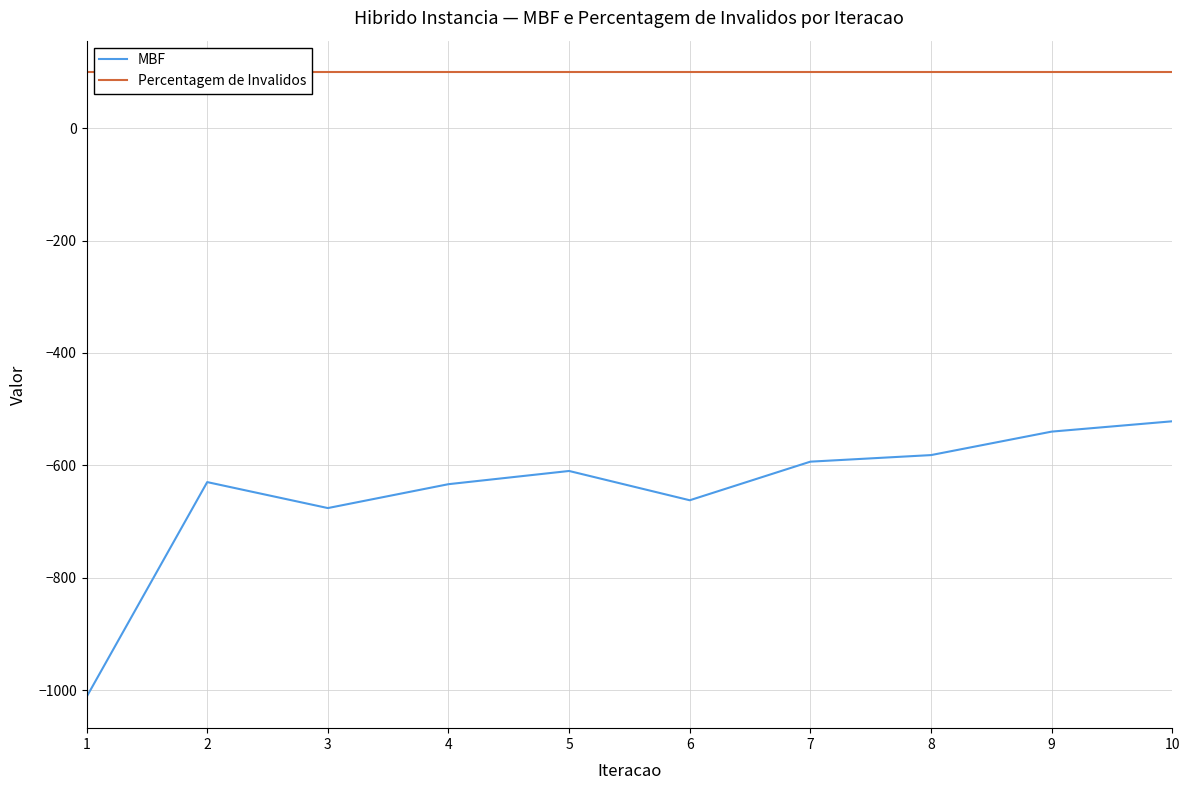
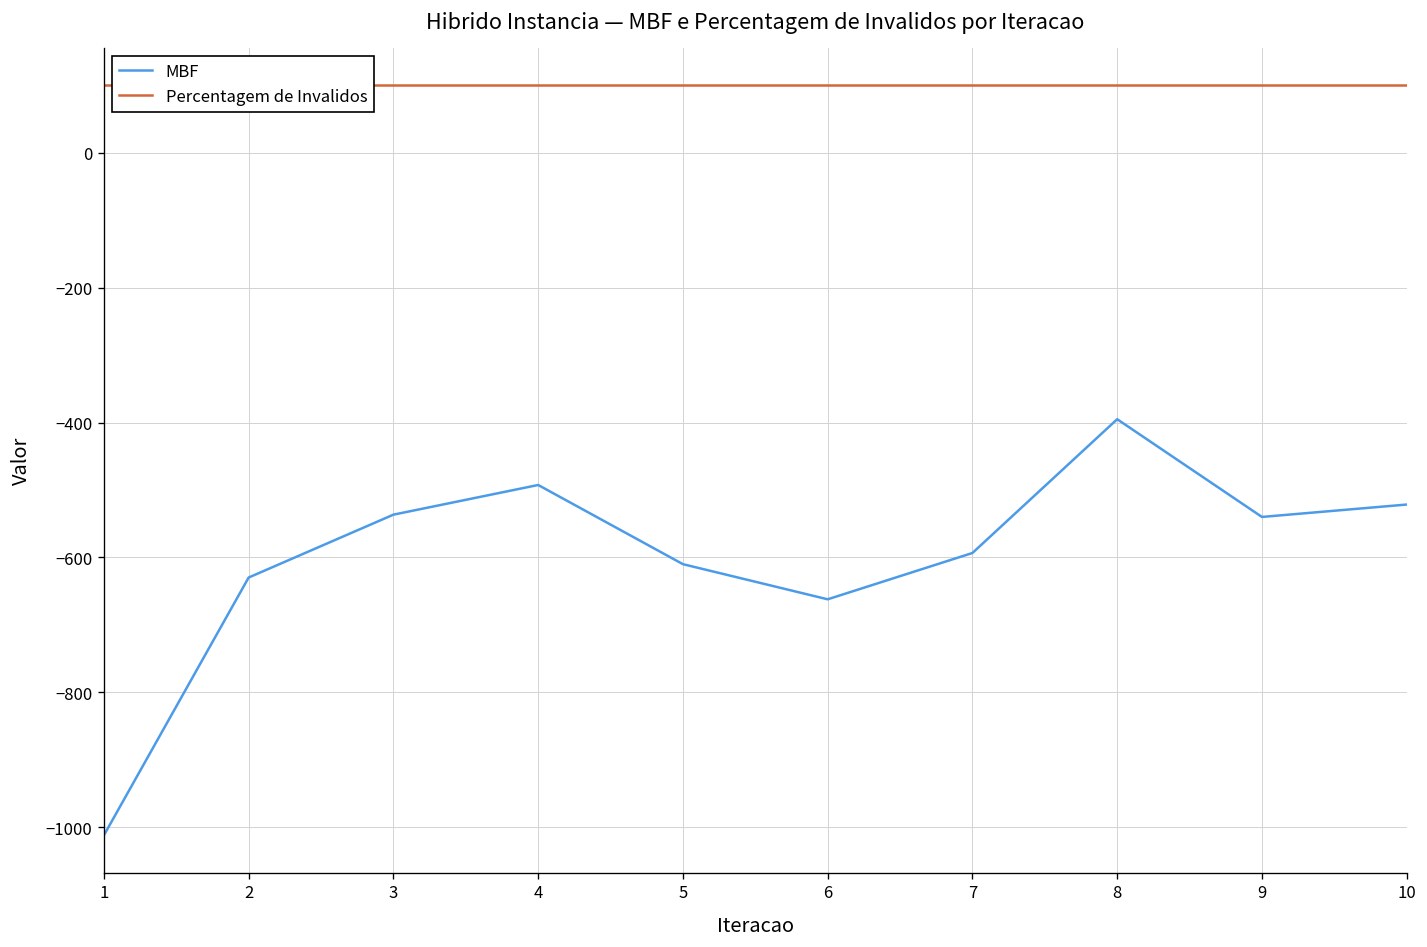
  {
    "MBF": {
      "1": -1010,
      "2": -630,
-     "3": -680,
-     "4": -630,
+     "3": -540,
+     "4": -490,
      "5": -610,
      "6": -660,
      "7": -590,
-     "8": -580,
+     "8": -400,
      "9": -540,
      "10": -520
    },
    "Percentagem de Invalidos": {
      "1": 100,
      "3": 100,
      "4": 100,
      "5": 100,
      "6": 100,
      "7": 100,
      "8": 100,
      "9": 100,
      "10": 100
    }
  }
